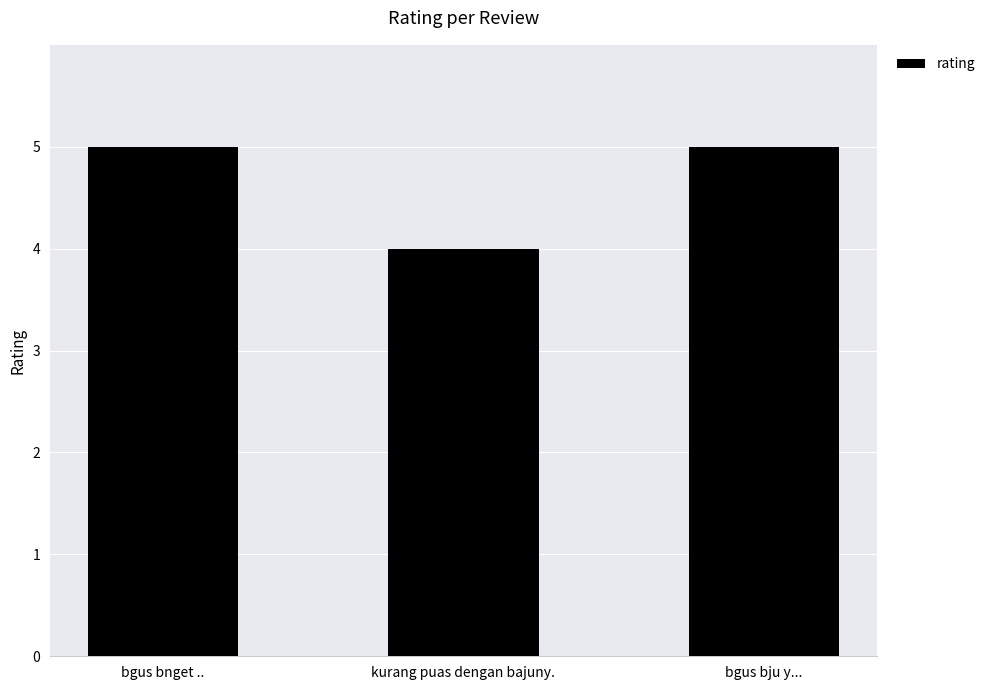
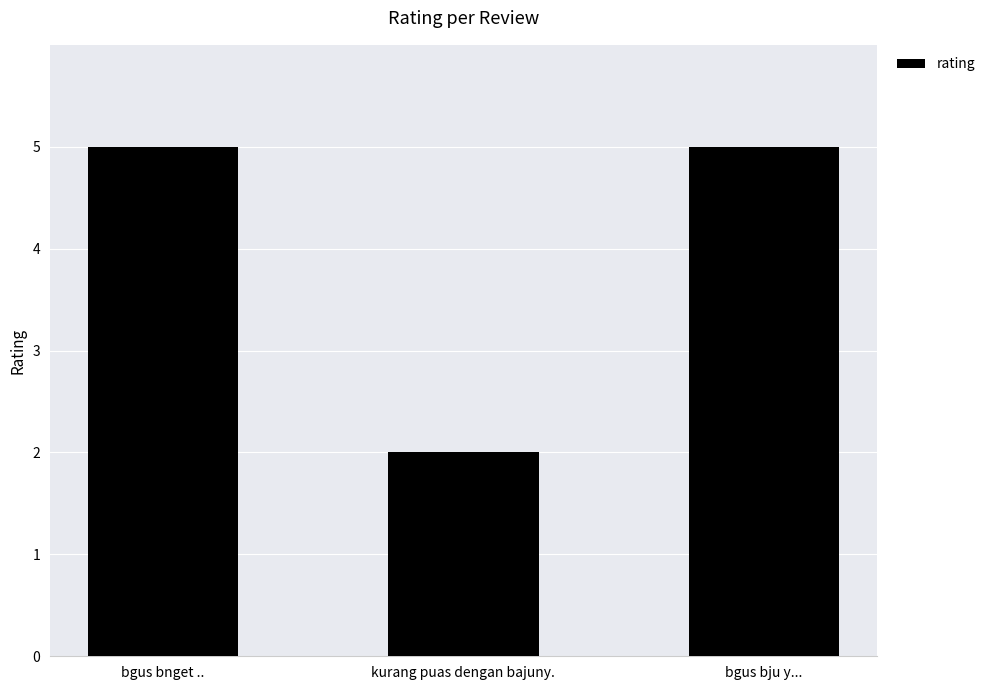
  {
    "bgus bnget ..": 5,
-   "kurang puas dengan bajuny.": 4,
+   "kurang puas dengan bajuny.": 2,
    "bgus bju y...": 5
  }
